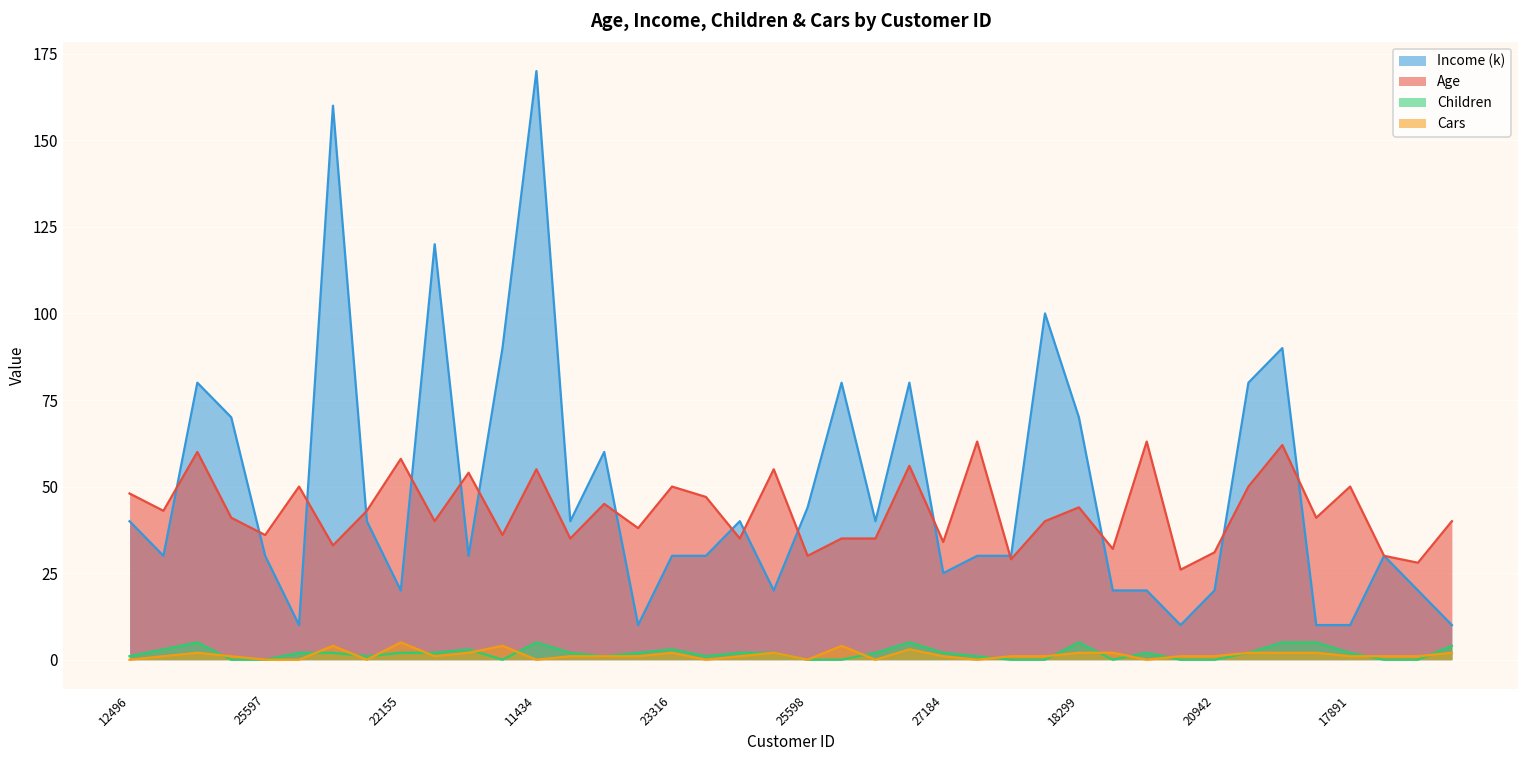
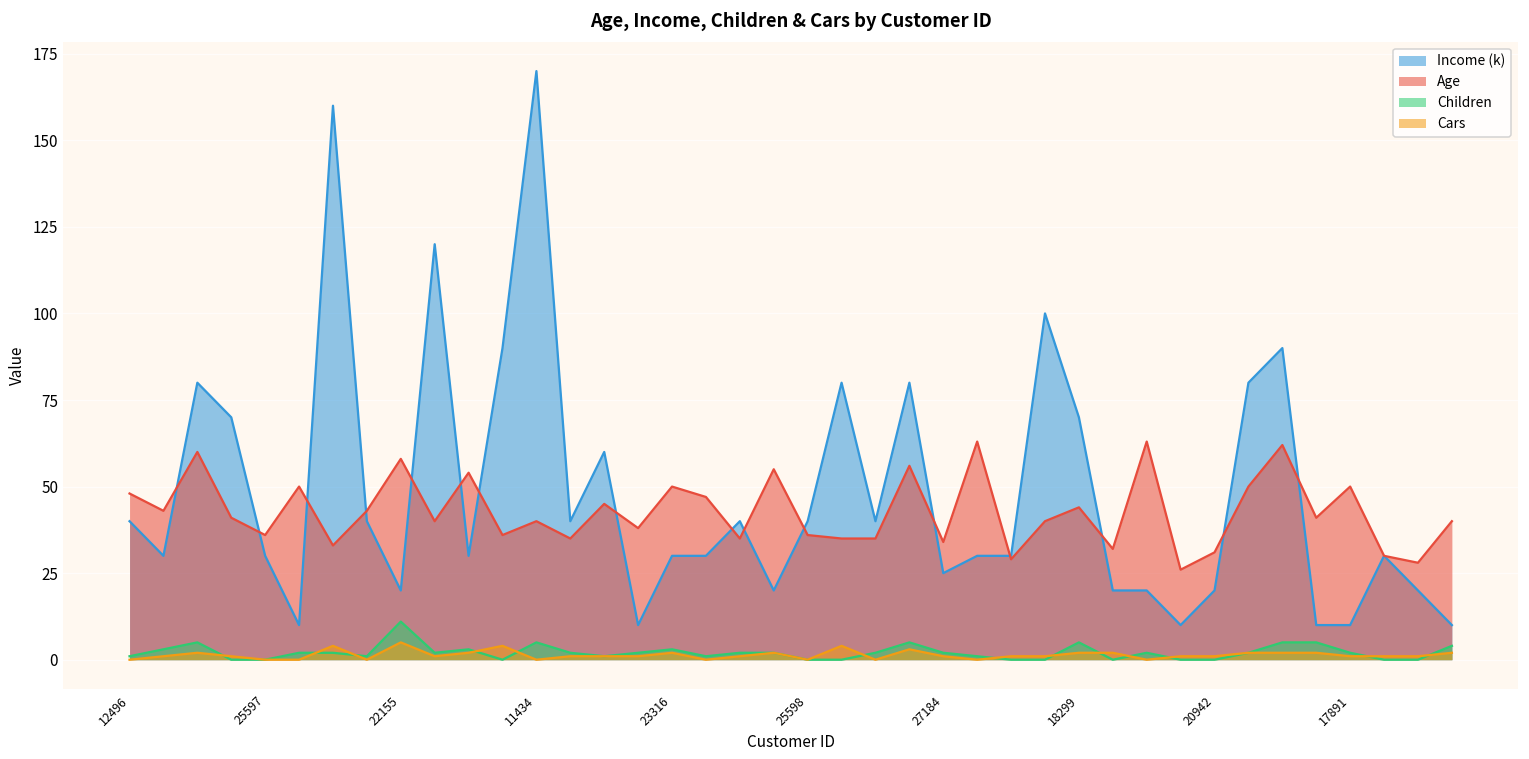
  {
    "Income (k)": {
      "12496": 40,
      "25597": 30,
      "22155": 20,
      "11434": 170,
      "23316": 30,
-     "25598": 44,
+     "25598": 40,
      "27184": 25,
      "18299": 70,
      "20942": 20,
      "17891": 10
    },
    "Age": {
      "12496": 48,
      "25597": 36,
      "22155": 58,
-     "11434": 55,
+     "11434": 40,
      "23316": 50,
-     "25598": 30,
+     "25598": 36,
      "27184": 34,
      "18299": 44,
      "20942": 31,
      "17891": 50
    },
    "Children": {
      "12496": 1,
-     "22155": 2,
+     "22155": 11,
      "11434": 5,
      "23316": 3,
      "27184": 2,
      "18299": 5,
      "20942": 0,
      "17891": 2
    },
    "Cars": {
      "12496": 0,
      "22155": 5,
      "11434": 0,
      "23316": 2,
      "27184": 1,
      "18299": 2,
      "20942": 1,
      "17891": 1
    }
  }
